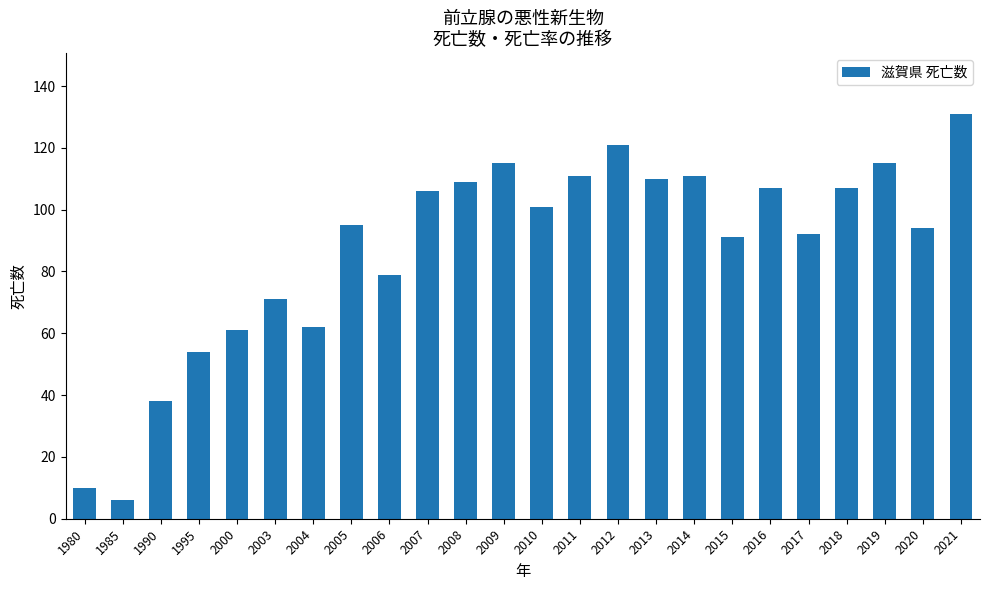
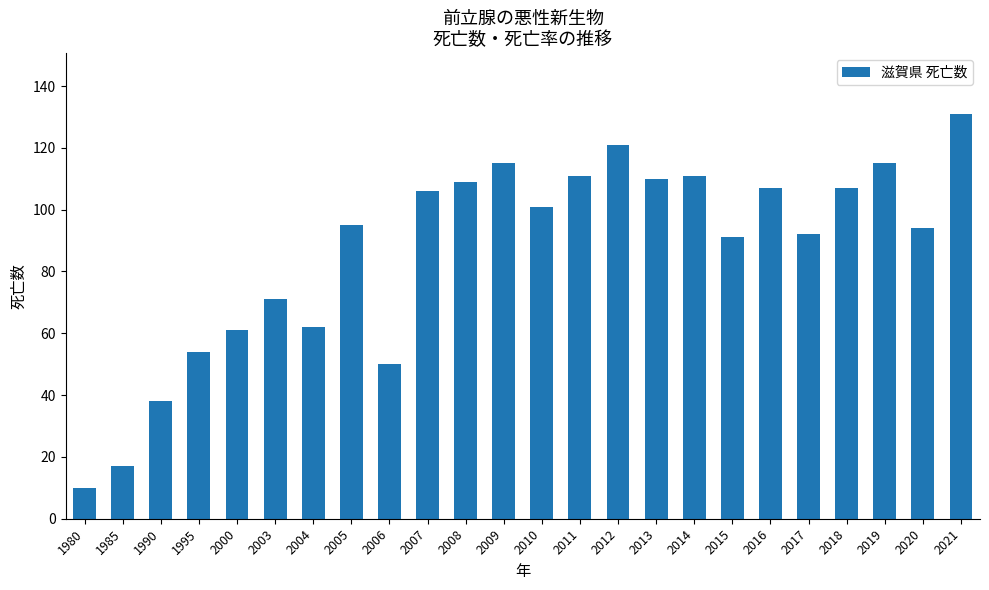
  {
    "1980": 10,
-   "1985": 6,
+   "1985": 17,
    "1990": 38,
    "1995": 54,
    "2000": 61,
    "2003": 71,
    "2004": 62,
    "2005": 95,
-   "2006": 79,
+   "2006": 50,
    "2007": 106,
    "2008": 109,
    "2009": 115,
    "2010": 101,
    "2011": 111,
    "2012": 121,
    "2013": 110,
    "2014": 111,
    "2015": 91,
    "2016": 107,
    "2017": 92,
    "2018": 107,
    "2019": 115,
    "2020": 94,
    "2021": 131
  }
